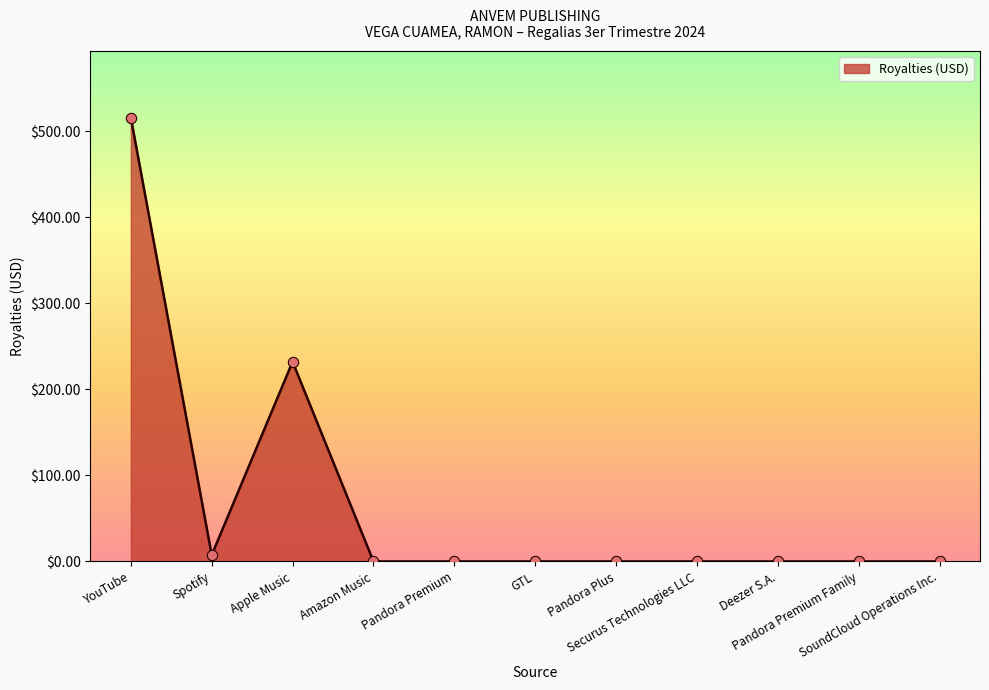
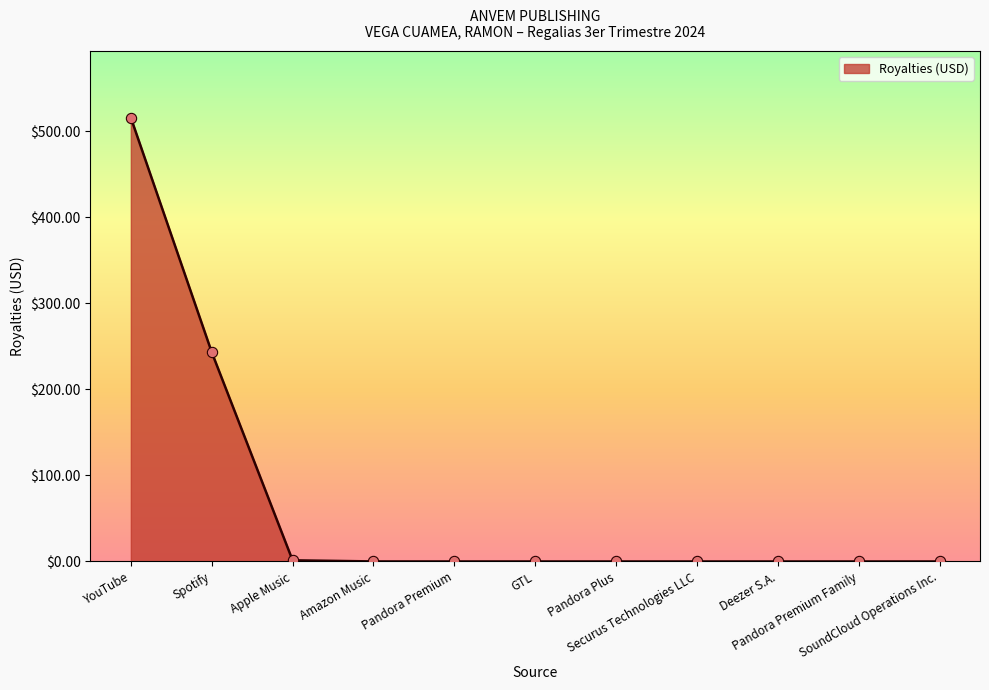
  {
    "YouTube": "$520",
-   "Spotify": "$10",
-   "Apple Music": "$230",
+   "Spotify": "$240",
+   "Apple Music": "$0",
    "Amazon Music": "$0",
    "Pandora Premium": "$0",
    "GTL": "$0",
    "Pandora Plus": "$0",
    "Securus Technologies LLC": "$0",
    "Deezer S.A.": "$0",
    "Pandora Premium Family": "$0",
    "SoundCloud Operations Inc.": "$0"
  }
